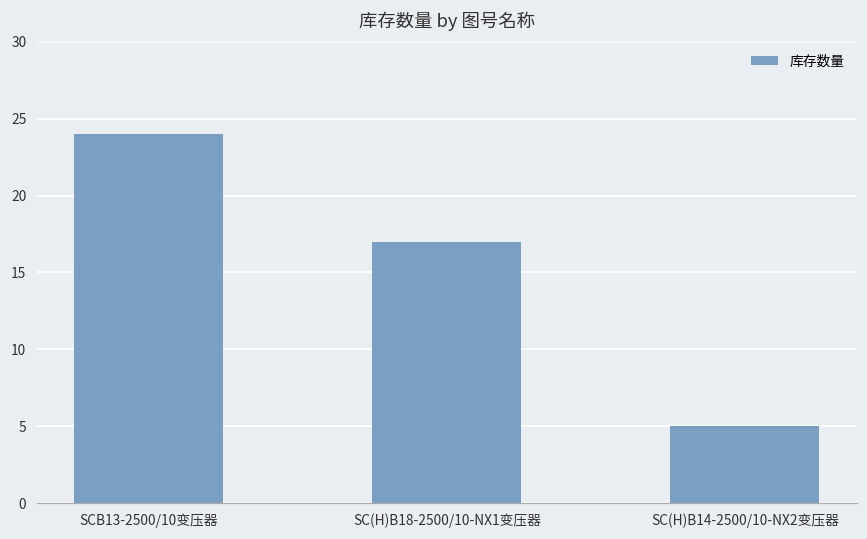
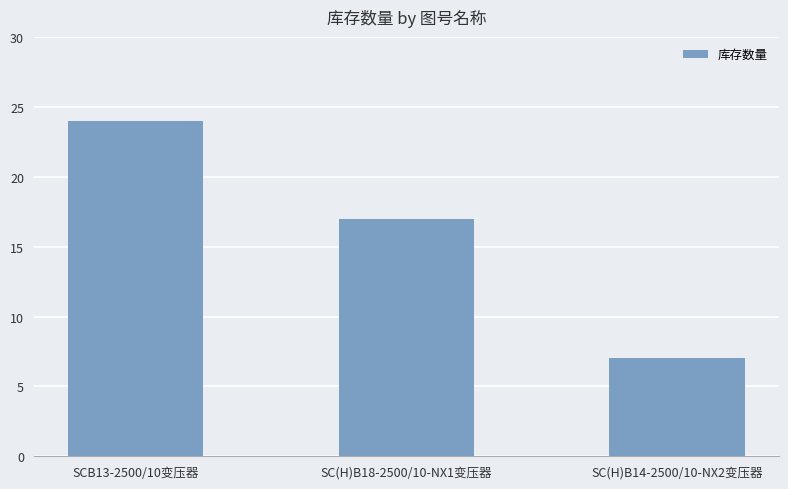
  {
    "SCB13-2500/10变压器": 24,
    "SC(H)B18-2500/10-NX1变压器": 17,
-   "SC(H)B14-2500/10-NX2变压器": 5
+   "SC(H)B14-2500/10-NX2变压器": 7
  }
